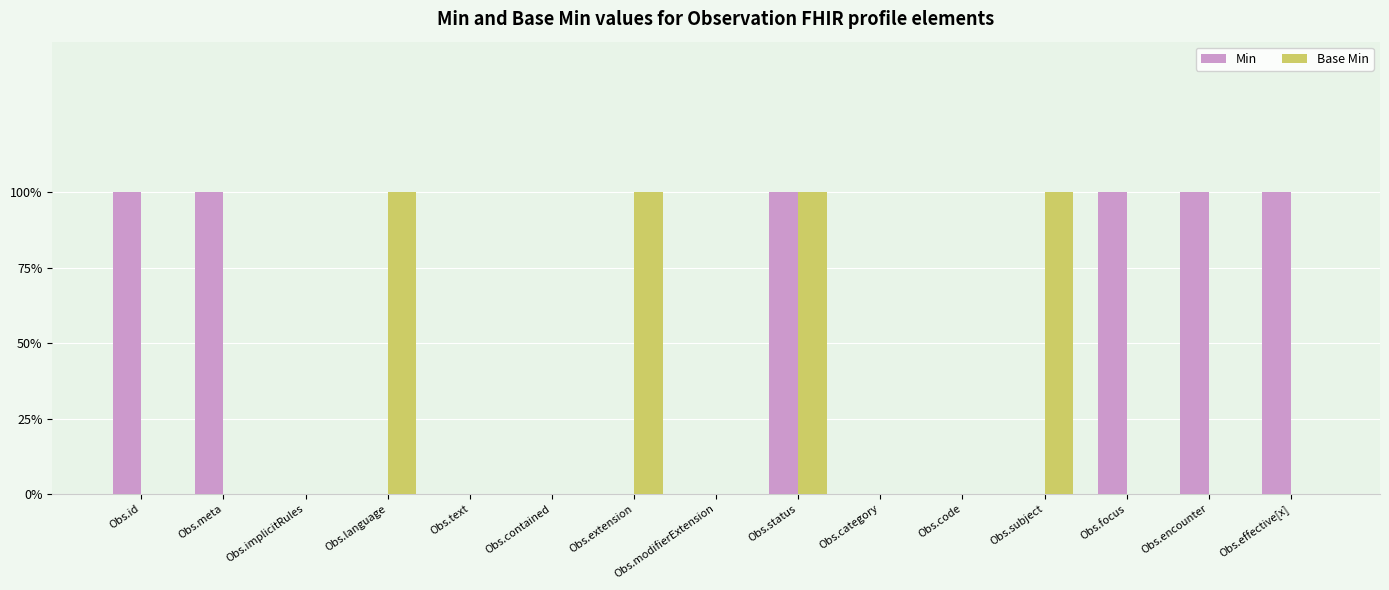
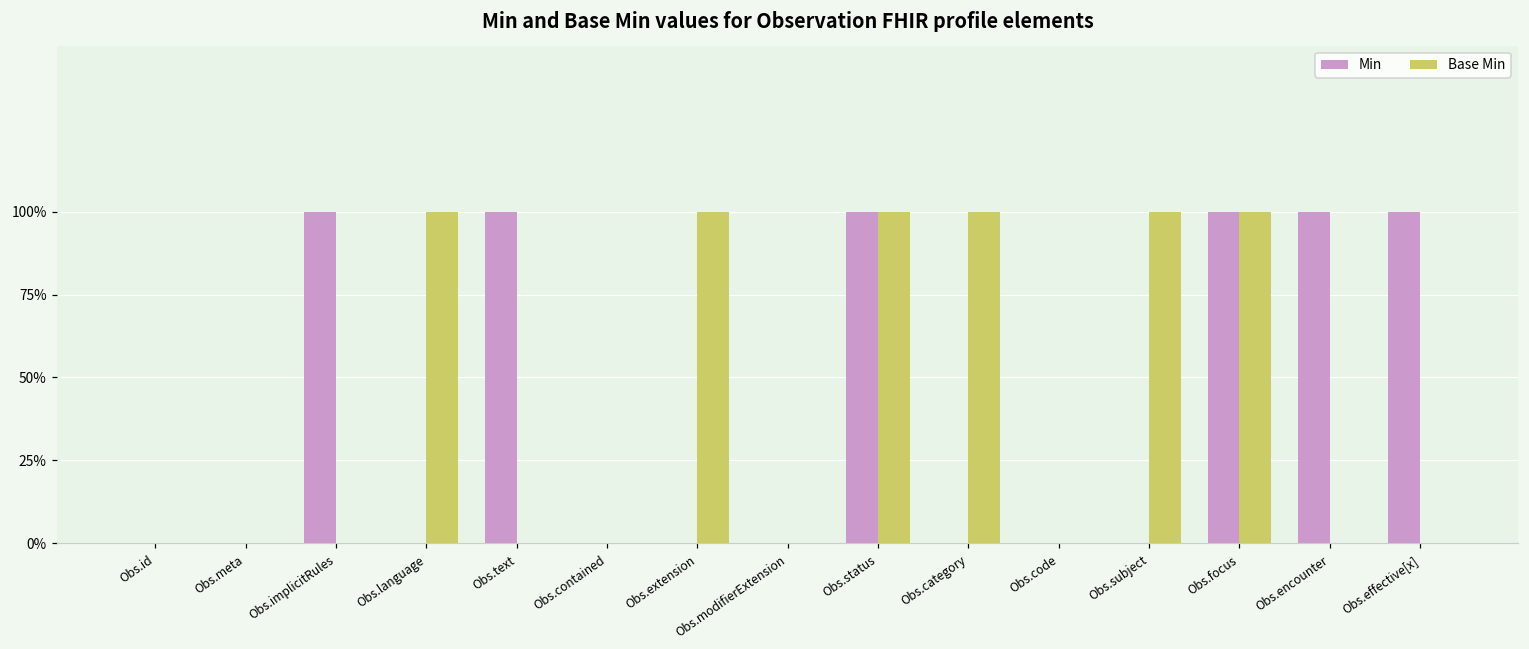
  {
    "Min": {
-     "Obs.id": "100%",
-     "Obs.meta": "100%",
-     "Obs.implicitRules": "0%",
+     "Obs.id": "0%",
+     "Obs.meta": "0%",
+     "Obs.implicitRules": "100%",
      "Obs.language": "0%",
-     "Obs.text": "0%",
+     "Obs.text": "100%",
      "Obs.contained": "0%",
      "Obs.extension": "0%",
      "Obs.modifierExtension": "0%",
      "Obs.status": "100%",
      "Obs.category": "0%",
      "Obs.code": "0%",
      "Obs.subject": "0%",
      "Obs.focus": "100%",
      "Obs.encounter": "100%",
      "Obs.effective[x]": "100%"
    },
    "Base Min": {
      "Obs.id": "0%",
      "Obs.meta": "0%",
      "Obs.implicitRules": "0%",
      "Obs.language": "100%",
      "Obs.text": "0%",
      "Obs.contained": "0%",
      "Obs.extension": "100%",
      "Obs.modifierExtension": "0%",
      "Obs.status": "100%",
-     "Obs.category": "0%",
+     "Obs.category": "100%",
      "Obs.code": "0%",
      "Obs.subject": "100%",
-     "Obs.focus": "0%",
+     "Obs.focus": "100%",
      "Obs.encounter": "0%",
      "Obs.effective[x]": "0%"
    }
  }
